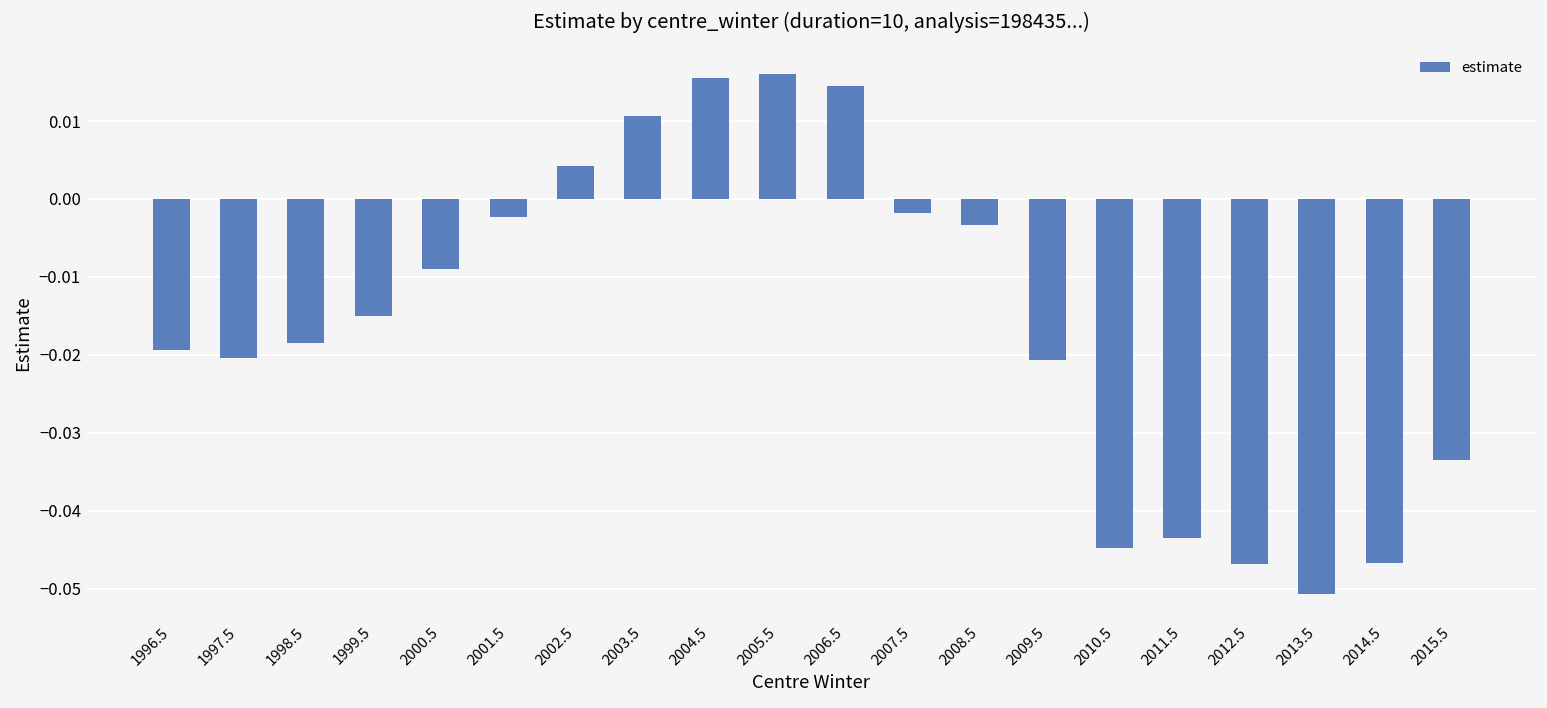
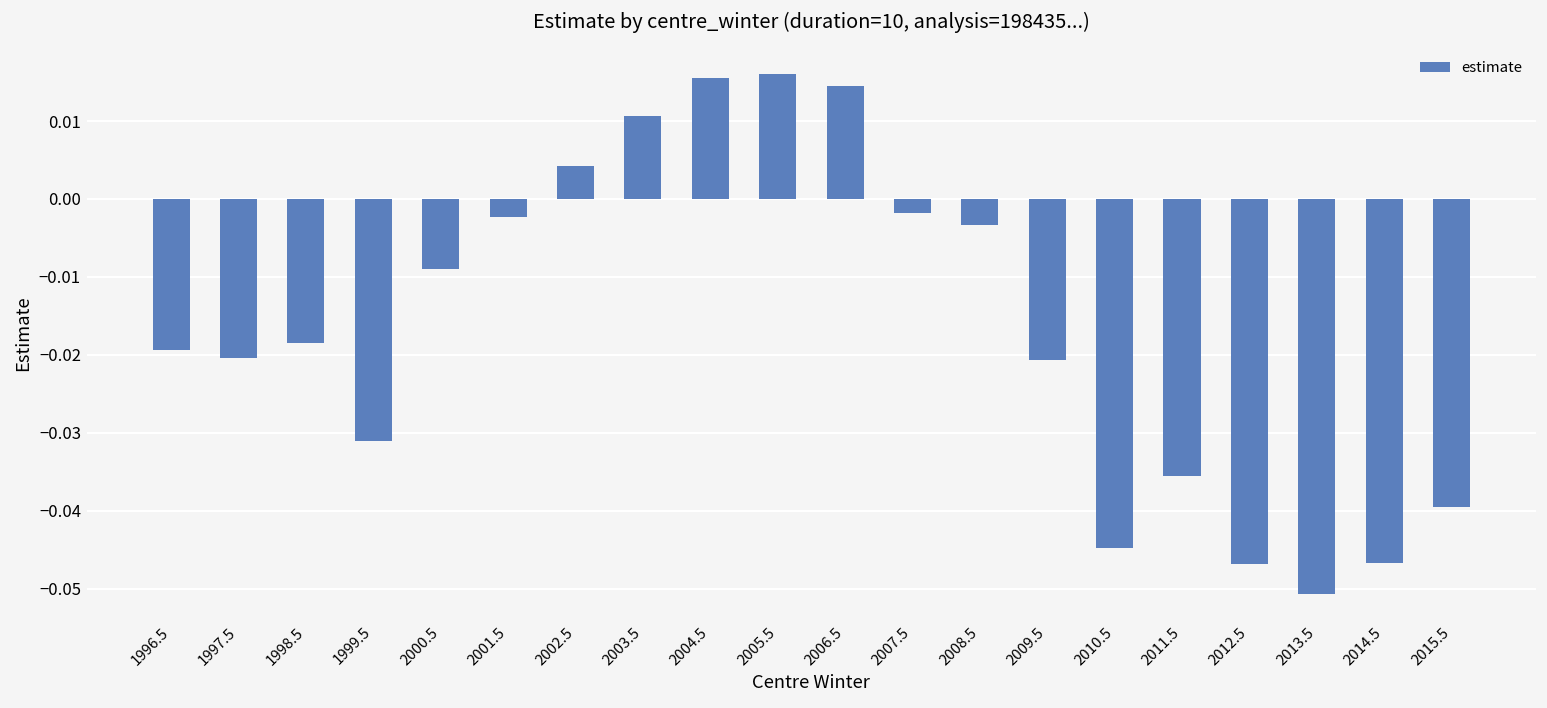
  {
    "1996.5": -0.019,
    "1997.5": -0.020,
    "1998.5": -0.018,
-   "1999.5": -0.015,
+   "1999.5": -0.031,
    "2000.5": -0.009,
    "2001.5": -0.002,
    "2002.5": 0.004,
    "2003.5": 0.011,
    "2004.5": 0.016,
    "2005.5": 0.016,
    "2006.5": 0.015,
    "2007.5": -0.002,
    "2008.5": -0.003,
    "2009.5": -0.021,
    "2010.5": -0.045,
-   "2011.5": -0.043,
+   "2011.5": -0.036,
    "2012.5": -0.047,
    "2013.5": -0.051,
    "2014.5": -0.047,
-   "2015.5": -0.033
+   "2015.5": -0.039
  }
